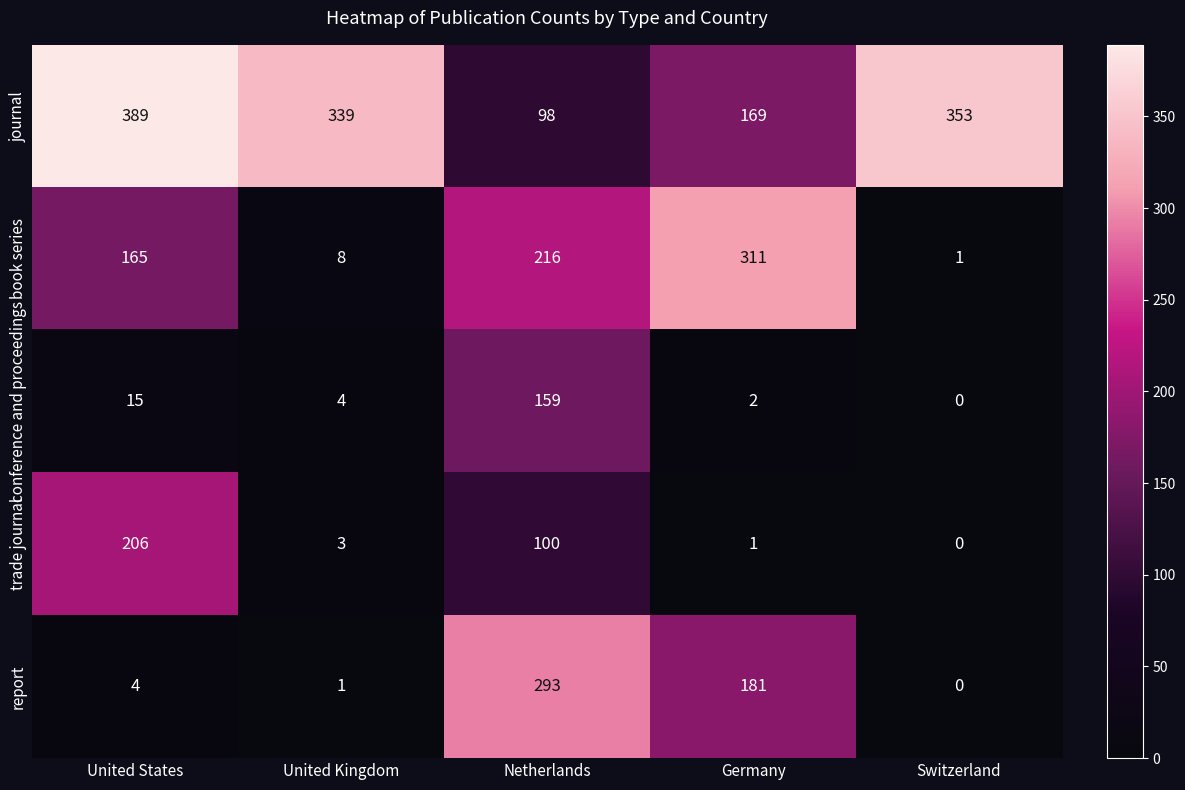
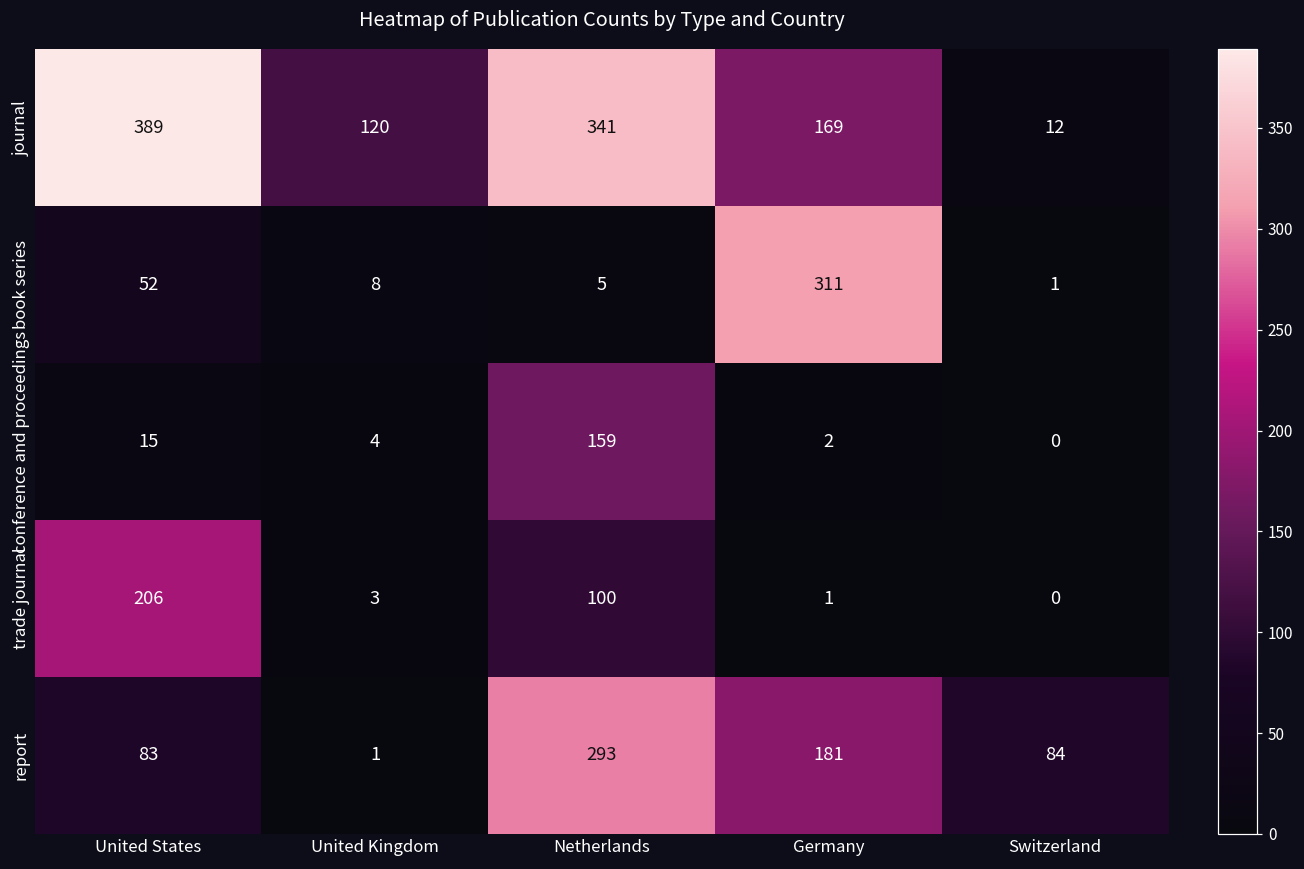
  {
    "journal": {
      "United States": 389,
-     "United Kingdom": 339,
-     "Netherlands": 98,
+     "United Kingdom": 120,
+     "Netherlands": 341,
      "Germany": 169,
-     "Switzerland": 353
+     "Switzerland": 12
    },
    "book series": {
-     "United States": 165,
+     "United States": 52,
      "United Kingdom": 8,
-     "Netherlands": 216,
+     "Netherlands": 5,
      "Germany": 311,
      "Switzerland": 1
    },
    "conference and proceedings": {
      "United States": 15,
      "United Kingdom": 4,
      "Netherlands": 159,
      "Germany": 2,
      "Switzerland": 0
    },
    "trade journal": {
      "United States": 206,
      "United Kingdom": 3,
      "Netherlands": 100,
      "Germany": 1,
      "Switzerland": 0
    },
    "report": {
-     "United States": 4,
+     "United States": 83,
      "United Kingdom": 1,
      "Netherlands": 293,
      "Germany": 181,
-     "Switzerland": 0
+     "Switzerland": 84
    }
  }
